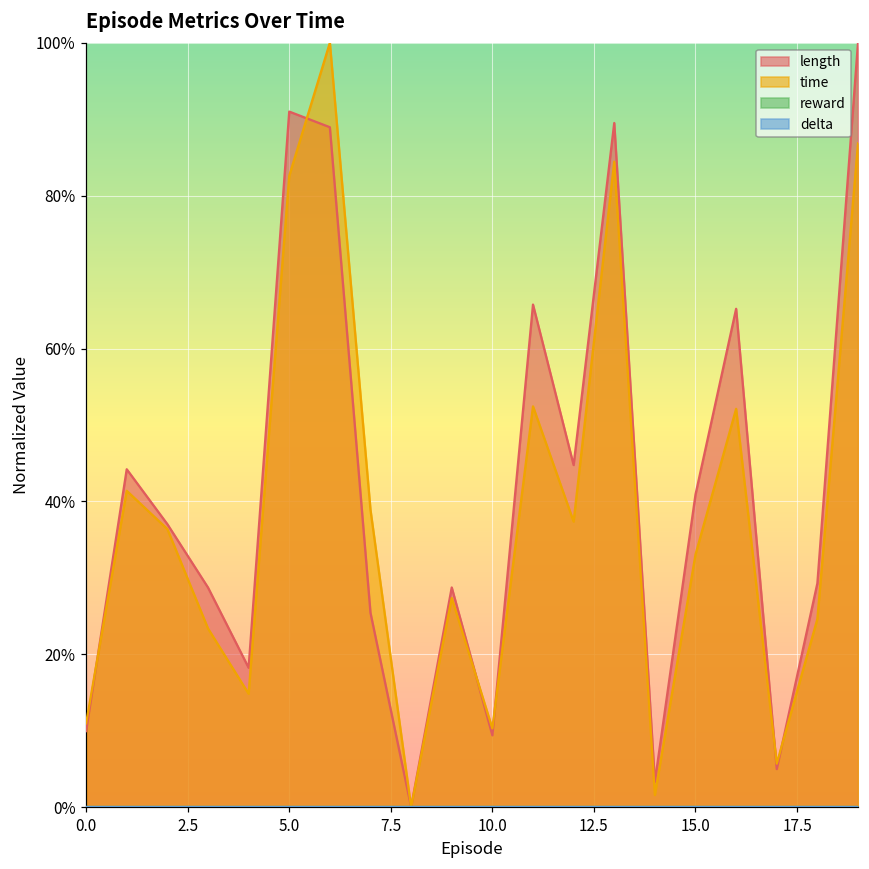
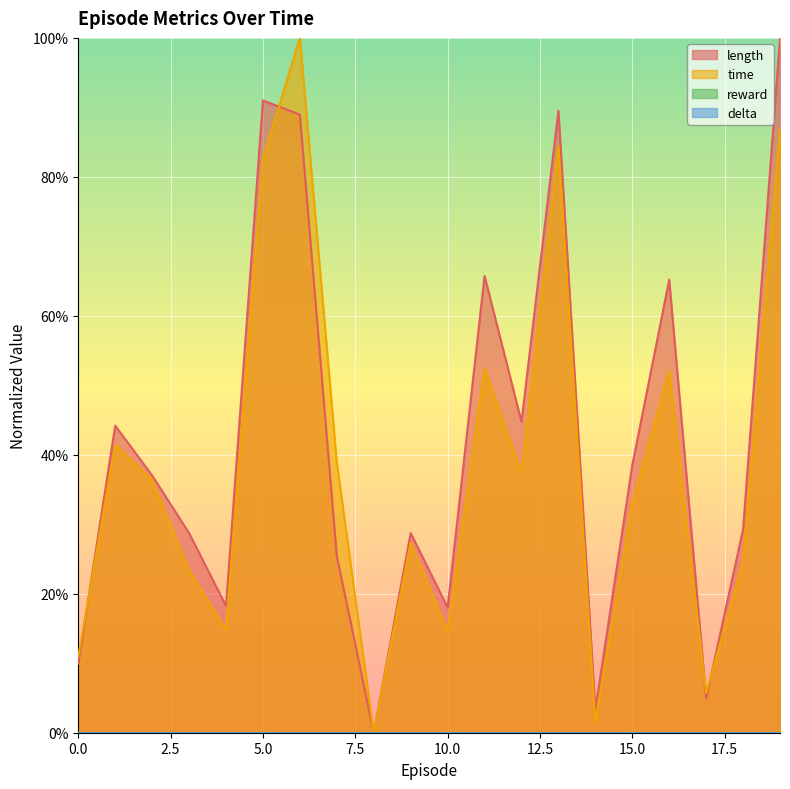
  {
    "length": {
      "0.0": "10%",
      "5.0": "91%",
-     "10.0": "9%",
-     "15.0": "41%"
+     "10.0": "18%",
+     "15.0": "39%"
    },
    "time": {
      "0.0": "11%",
      "5.0": "83%",
-     "10.0": "10%",
+     "10.0": "15%",
      "15.0": "33%"
    },
    "delta": {
      "0.0": "0%",
      "5.0": "0%",
      "10.0": "0%",
      "15.0": "0%"
    }
  }
